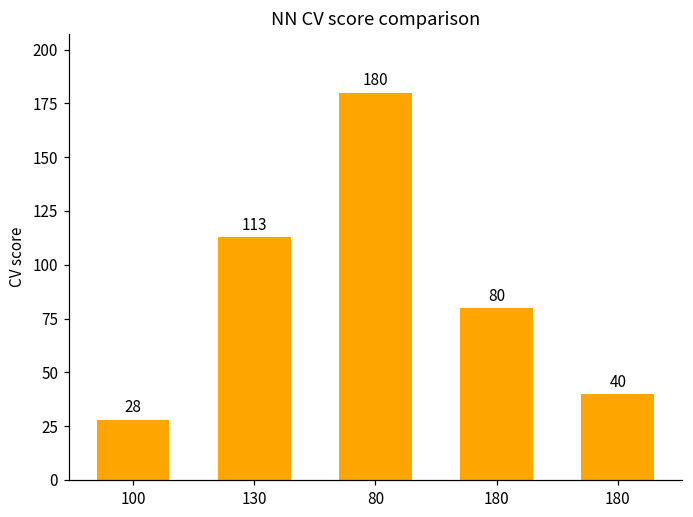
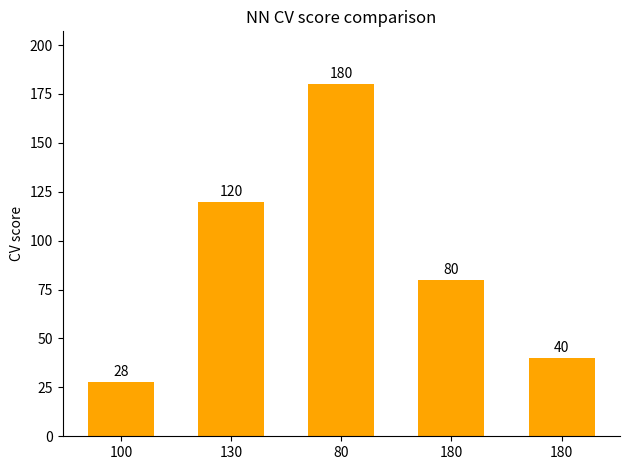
  {
    "100": 28,
-   "130": 113,
+   "130": 120,
    "80": 180
  }
